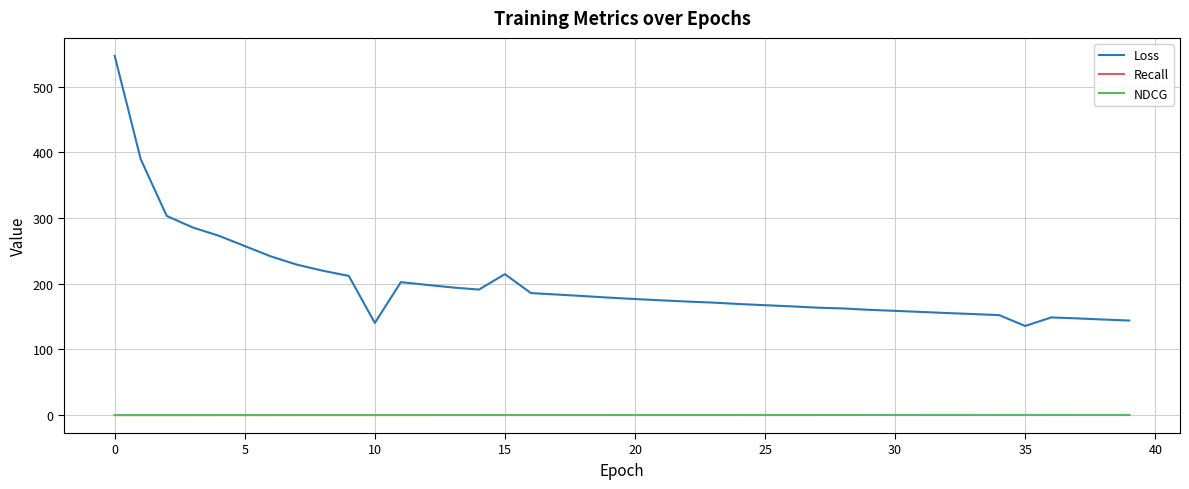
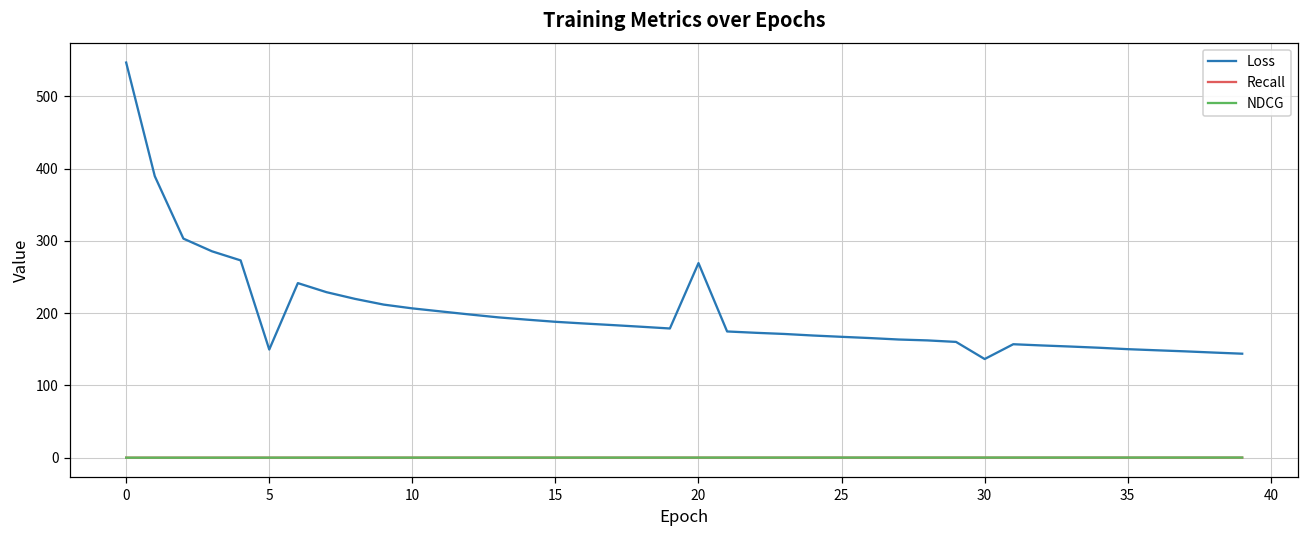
  {
    "Loss": {
      "0": 550,
-     "5": 260,
-     "10": 140,
-     "15": 210,
-     "20": 180,
+     "5": 150,
+     "10": 210,
+     "15": 190,
+     "20": 270,
      "25": 170,
-     "30": 160,
-     "35": 140
+     "30": 140,
+     "35": 150
    },
    "NDCG": {
      "0": 0,
      "5": 0,
      "10": 0,
      "15": 0,
      "20": 0,
      "25": 0,
      "30": 0,
      "35": 0
    }
  }
